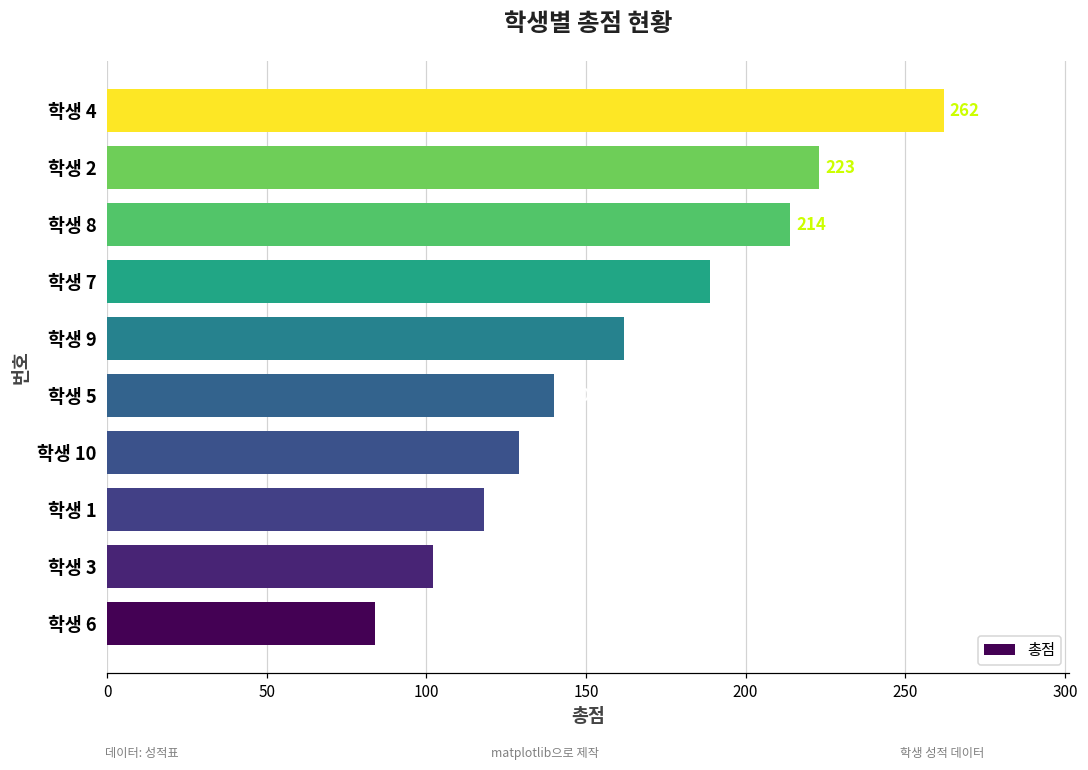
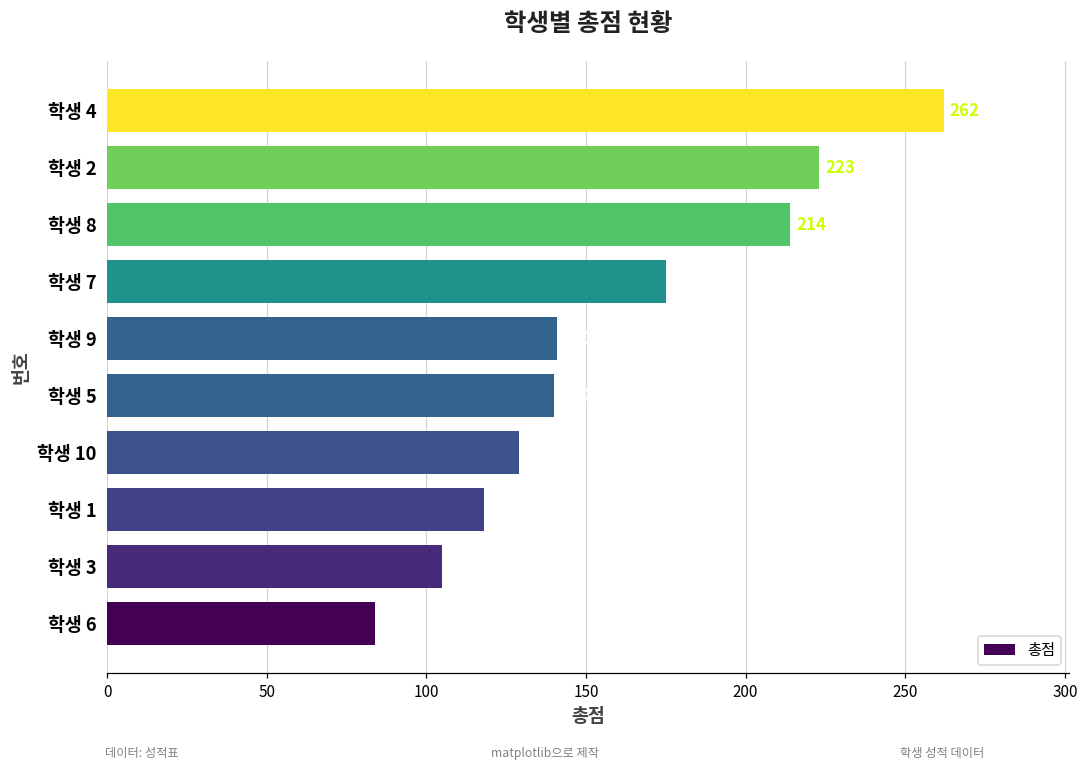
  {
-   "학생 7": 189,
-   "학생 9": 162,
+   "학생 7": 175,
+   "학생 9": 141,
    "학생 5": 140,
    "학생 10": 129,
    "학생 1": 118,
-   "학생 3": 102,
+   "학생 3": 105,
    "학생 6": 84
  }
